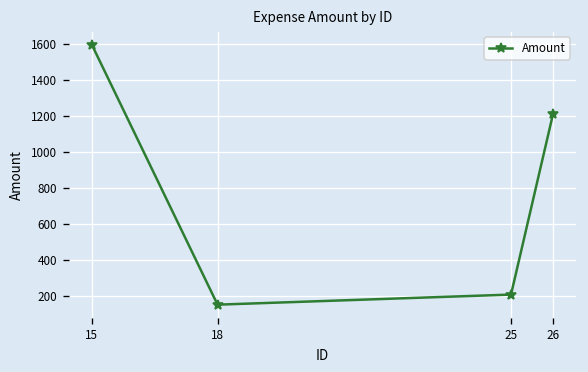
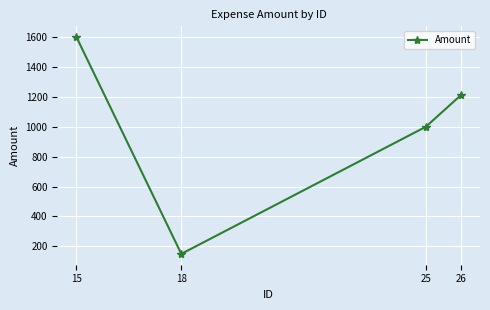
  {
    "15": 1600,
    "18": 150,
-   "25": 210,
+   "25": 1000,
    "26": 1210
  }
